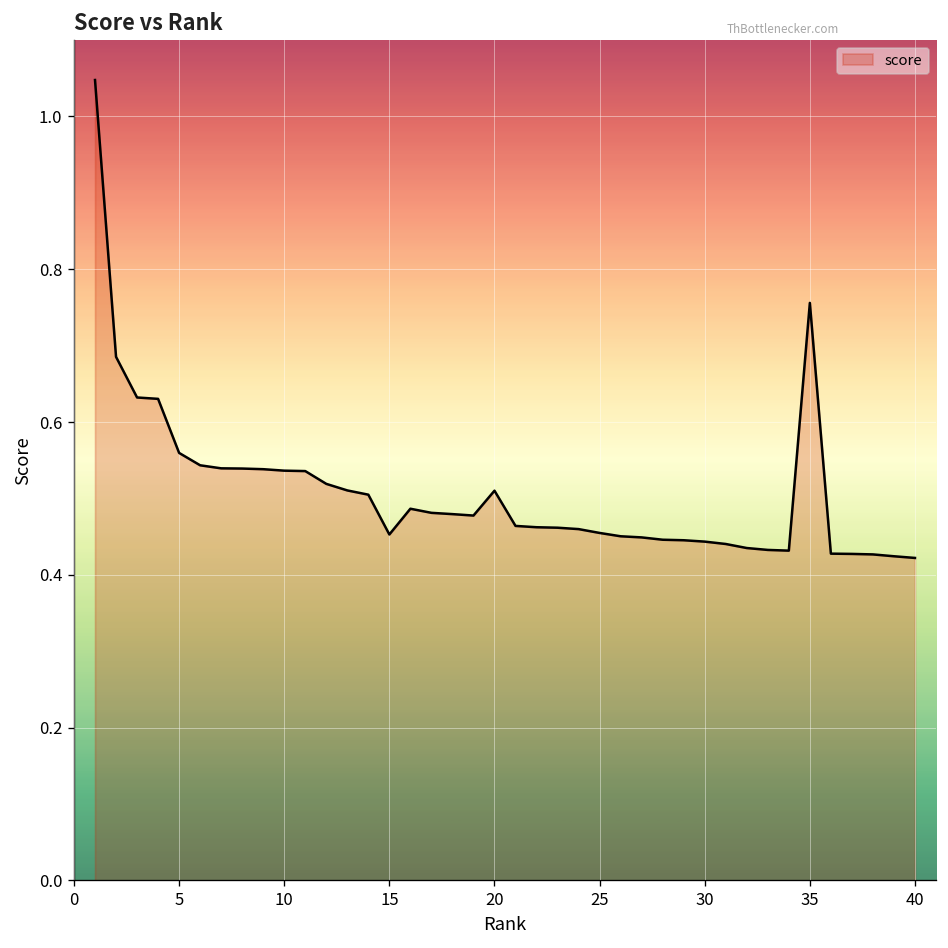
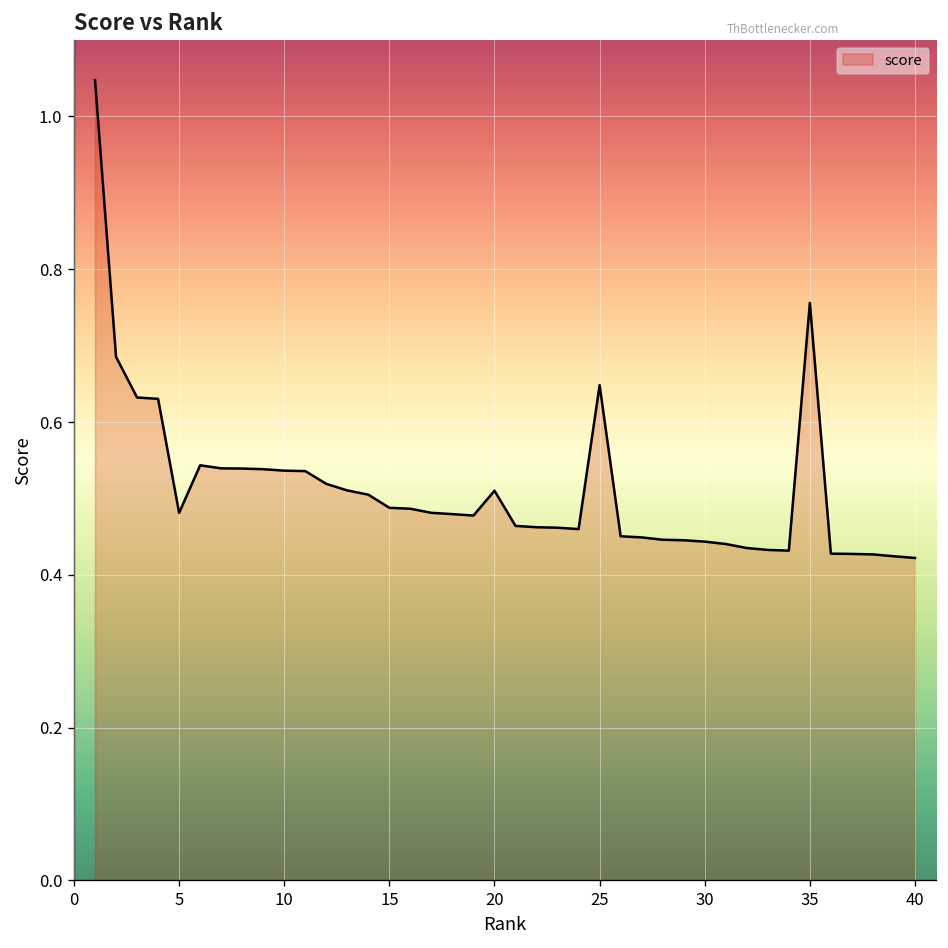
  {
-   "5": 0.56,
+   "5": 0.48,
    "10": 0.54,
-   "15": 0.45,
+   "15": 0.49,
    "20": 0.51,
-   "25": 0.45,
+   "25": 0.65,
    "30": 0.44,
    "35": 0.76,
    "40": 0.42
  }
